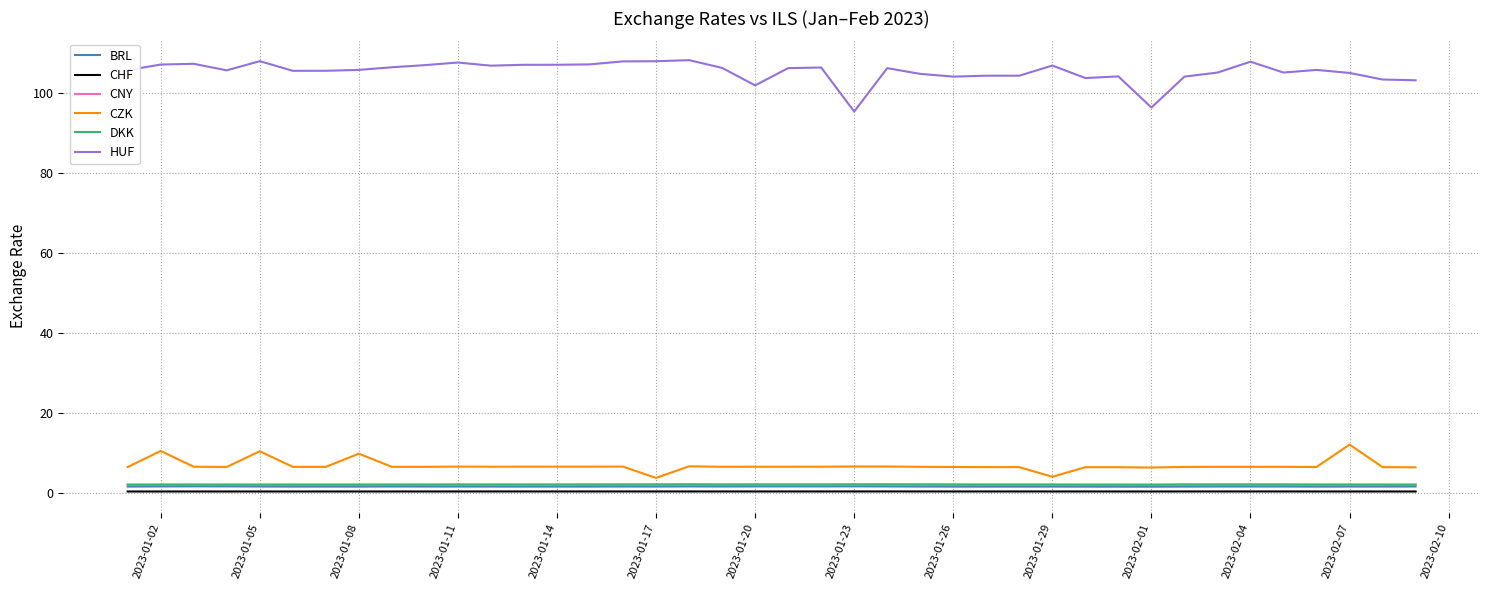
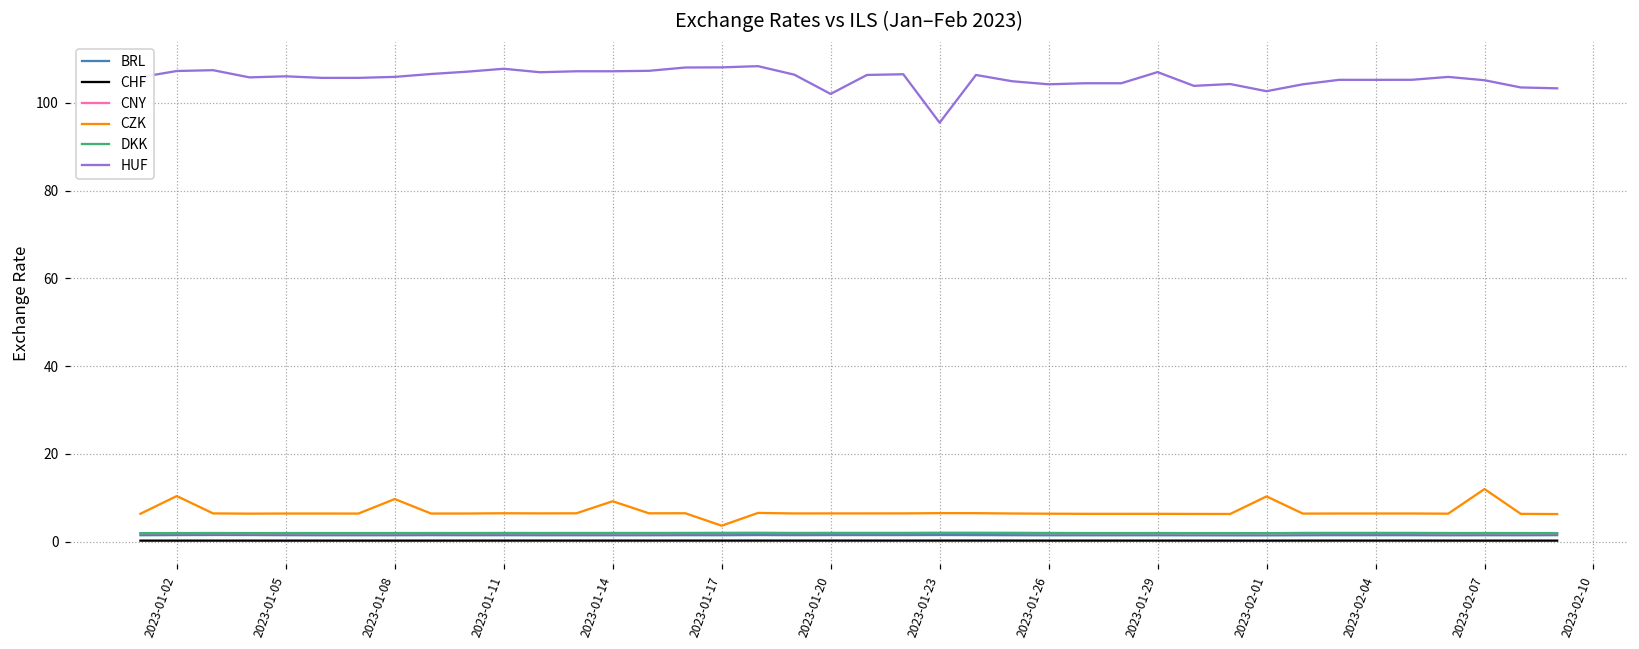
  {
    "CHF": {
      "2023-01-02": 0,
      "2023-01-05": 0,
      "2023-01-08": 0,
      "2023-01-11": 0,
      "2023-01-14": 0,
      "2023-01-17": 0,
      "2023-01-20": 0,
      "2023-01-23": 0,
      "2023-01-26": 0,
      "2023-01-29": 0,
      "2023-02-01": 0,
      "2023-02-04": 0,
      "2023-02-07": 0
    },
    "CZK": {
      "2023-01-02": 10,
-     "2023-01-05": 10,
+     "2023-01-05": 6,
      "2023-01-08": 10,
      "2023-01-11": 6,
-     "2023-01-14": 6,
+     "2023-01-14": 9,
      "2023-01-17": 4,
      "2023-01-20": 6,
      "2023-01-23": 7,
      "2023-01-26": 6,
-     "2023-01-29": 4,
-     "2023-02-01": 6,
+     "2023-01-29": 6,
+     "2023-02-01": 10,
      "2023-02-04": 6,
      "2023-02-07": 12
    },
    "HUF": {
      "2023-01-02": 107,
-     "2023-01-05": 108,
+     "2023-01-05": 106,
      "2023-01-08": 106,
      "2023-01-11": 108,
      "2023-01-14": 107,
      "2023-01-17": 108,
      "2023-01-20": 102,
      "2023-01-23": 95,
      "2023-01-26": 104,
      "2023-01-29": 107,
-     "2023-02-01": 96,
-     "2023-02-04": 108,
+     "2023-02-01": 103,
+     "2023-02-04": 105,
      "2023-02-07": 105
    }
  }
